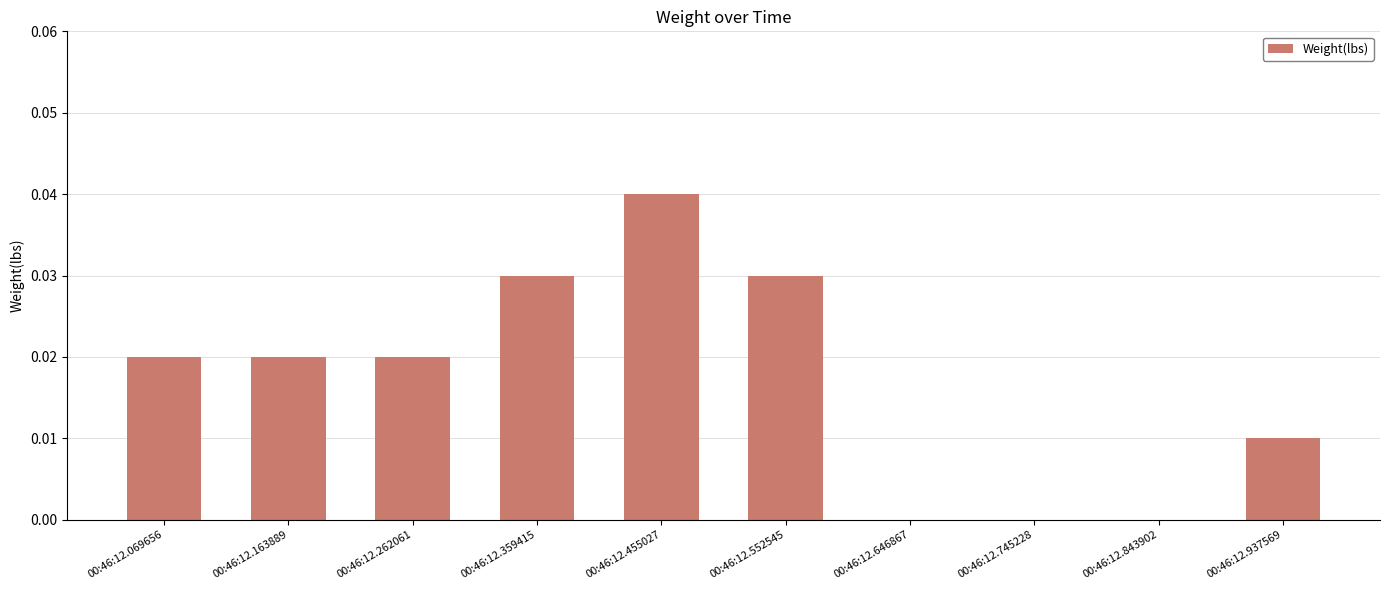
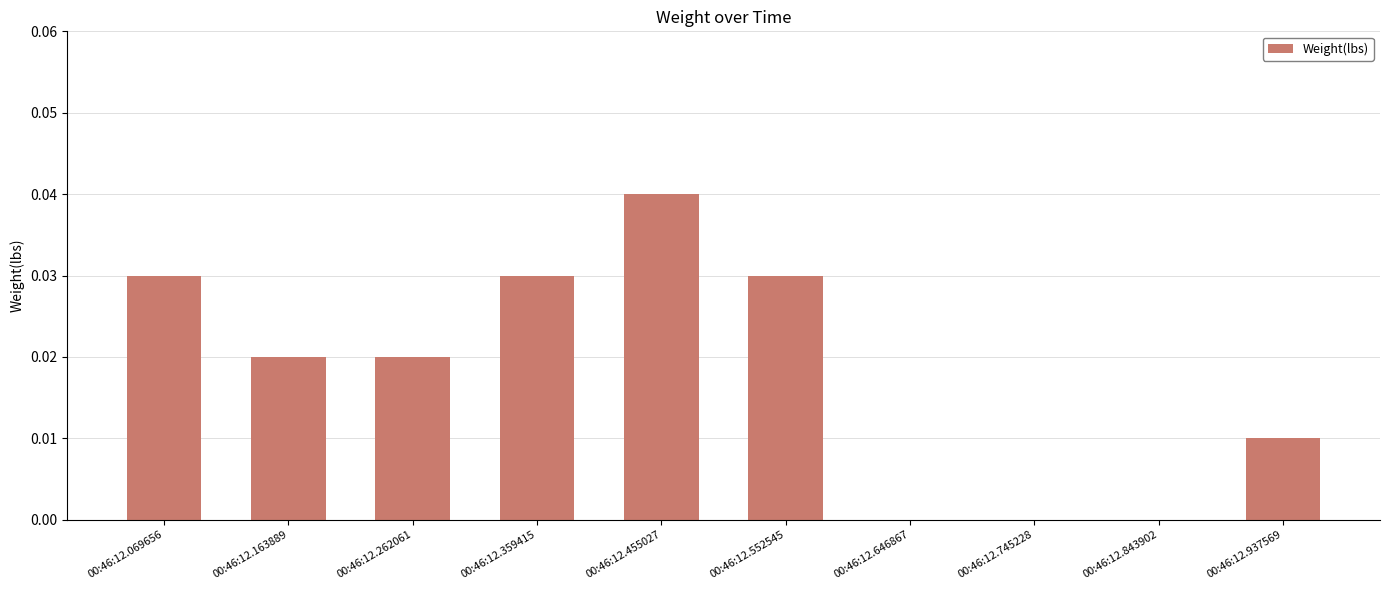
  {
-   "00:46:12.069656": 0.02,
+   "00:46:12.069656": 0.03,
    "00:46:12.163889": 0.02,
    "00:46:12.262061": 0.02,
    "00:46:12.359415": 0.03,
    "00:46:12.455027": 0.04,
    "00:46:12.552545": 0.03,
    "00:46:12.646867": 0.00,
    "00:46:12.745228": 0.00,
    "00:46:12.843902": 0.00,
    "00:46:12.937569": 0.01
  }
